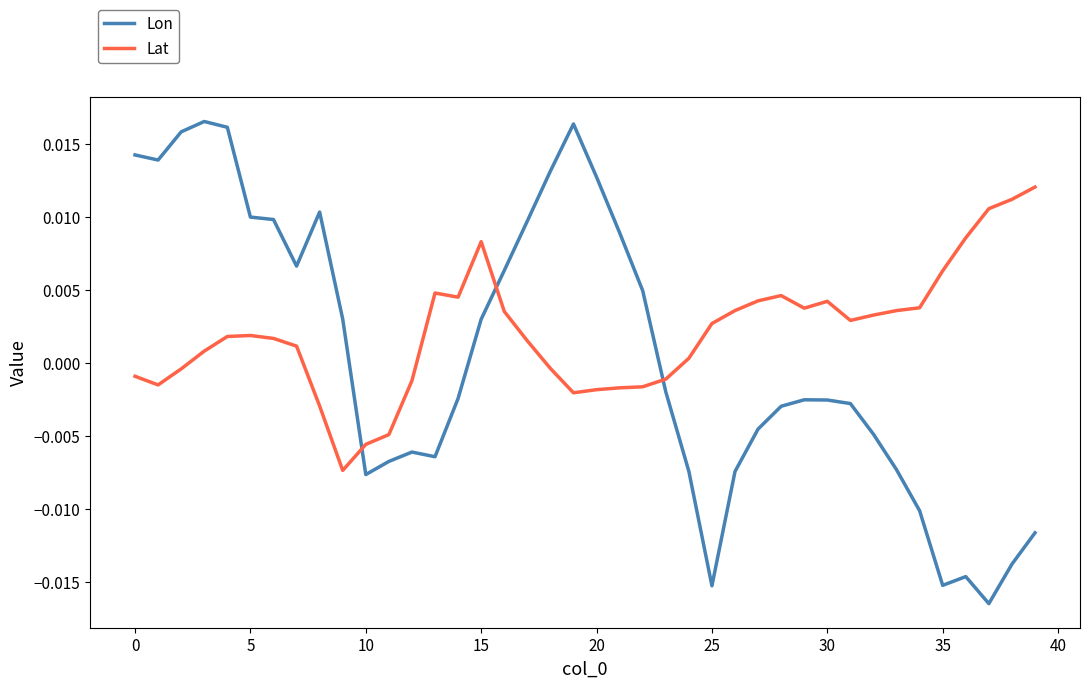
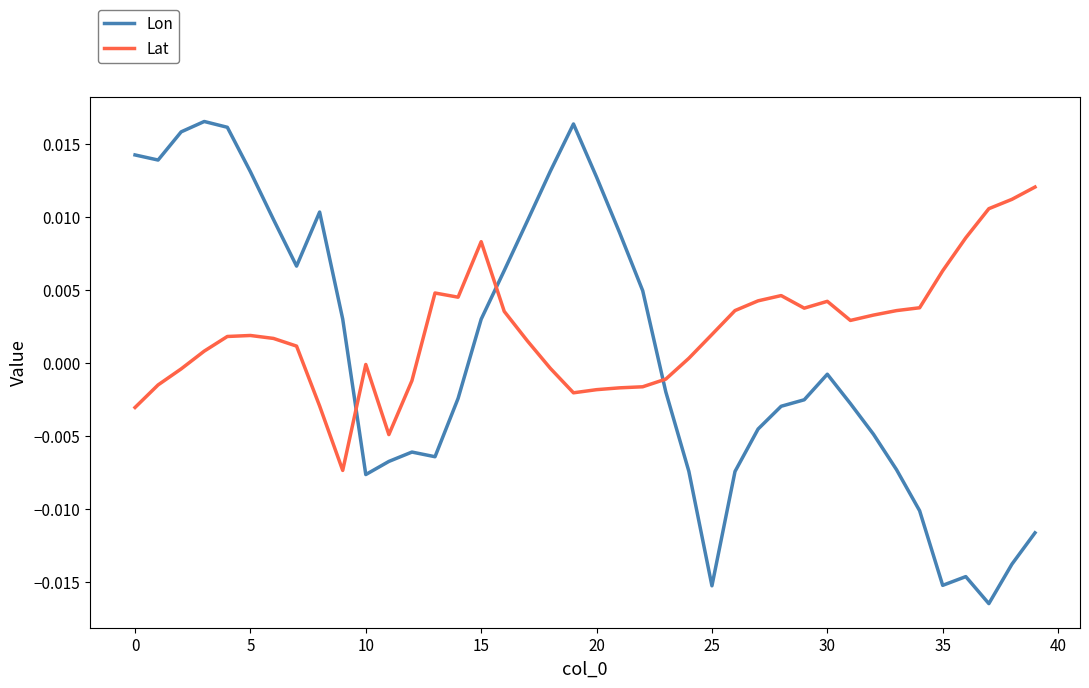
  {
    "Lon": {
      "0": 0.0143,
-     "5": 0.0100,
+     "5": 0.0131,
      "10": -0.0076,
      "15": 0.0030,
      "20": 0.0128,
      "25": -0.0153,
-     "30": -0.0025,
+     "30": -0.0008,
      "35": -0.0152
    },
    "Lat": {
-     "0": -0.0009,
+     "0": -0.0030,
      "5": 0.0019,
-     "10": -0.0056,
+     "10": -0.0001,
      "15": 0.0083,
      "20": -0.0018,
-     "25": 0.0027,
+     "25": 0.0020,
      "30": 0.0042,
      "35": 0.0063
    }
  }
